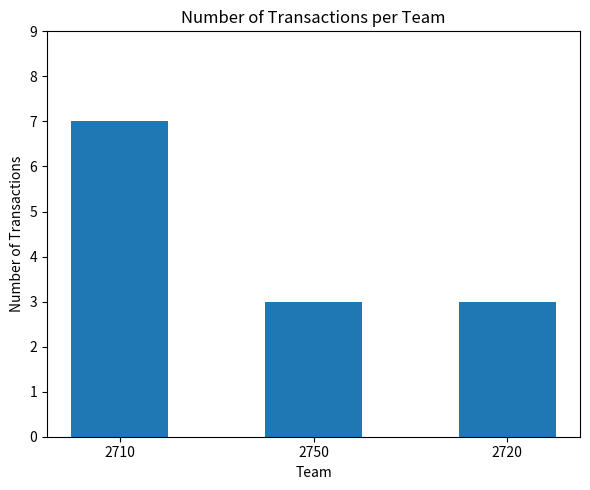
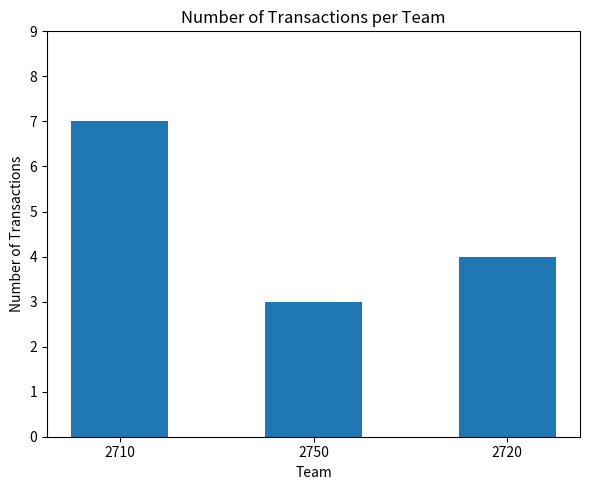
  {
    "2710": 7,
    "2750": 3,
-   "2720": 3
+   "2720": 4
  }
